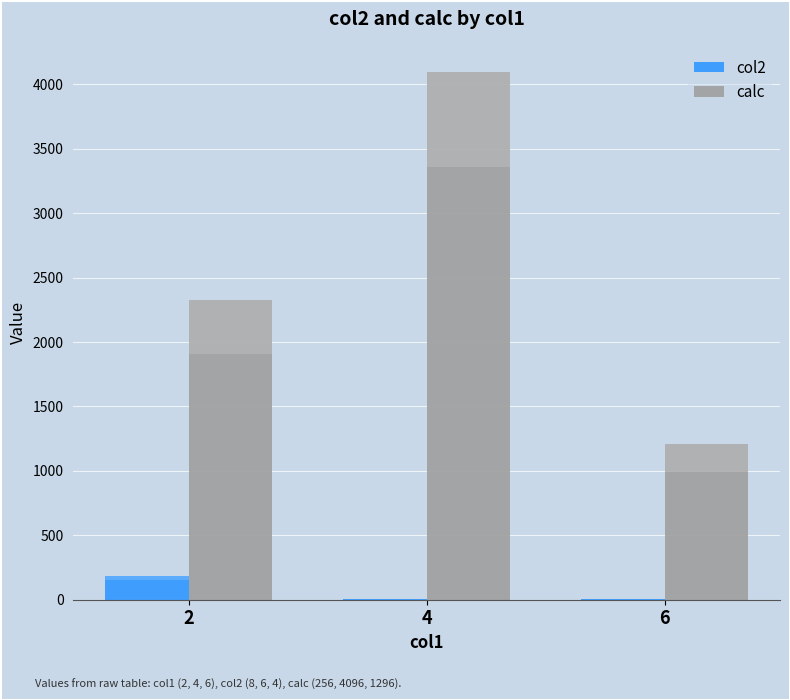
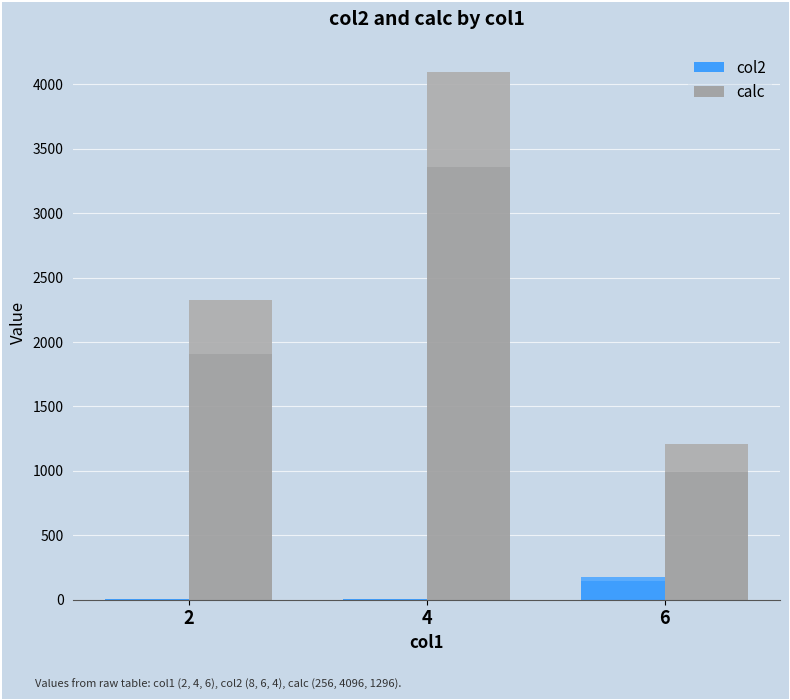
  {
    "col2": {
-     "2": 180,
-     "6": 0
+     "2": 10,
+     "6": 170
    },
    "calc": {
      "2": 2330,
      "4": 4100,
      "6": 1210
    }
  }
